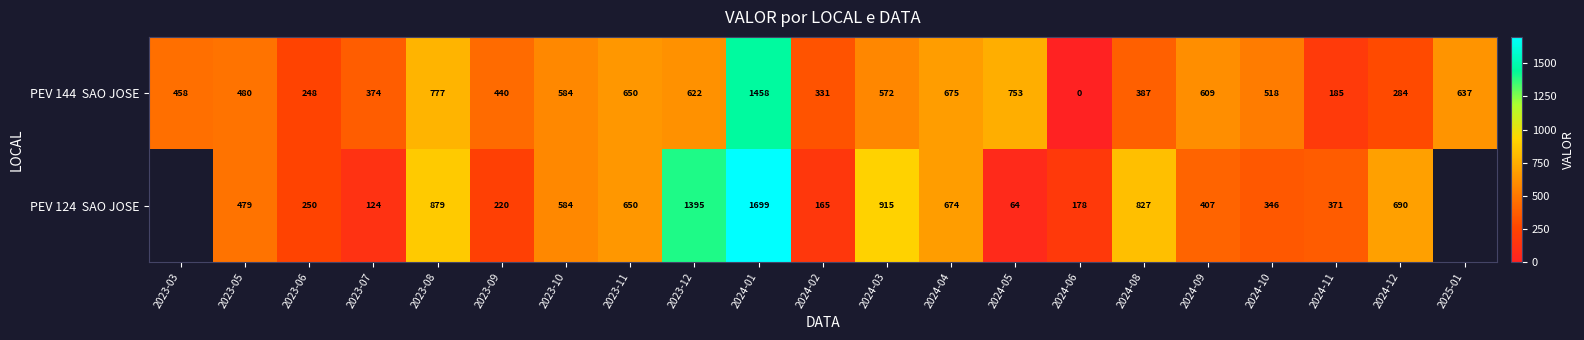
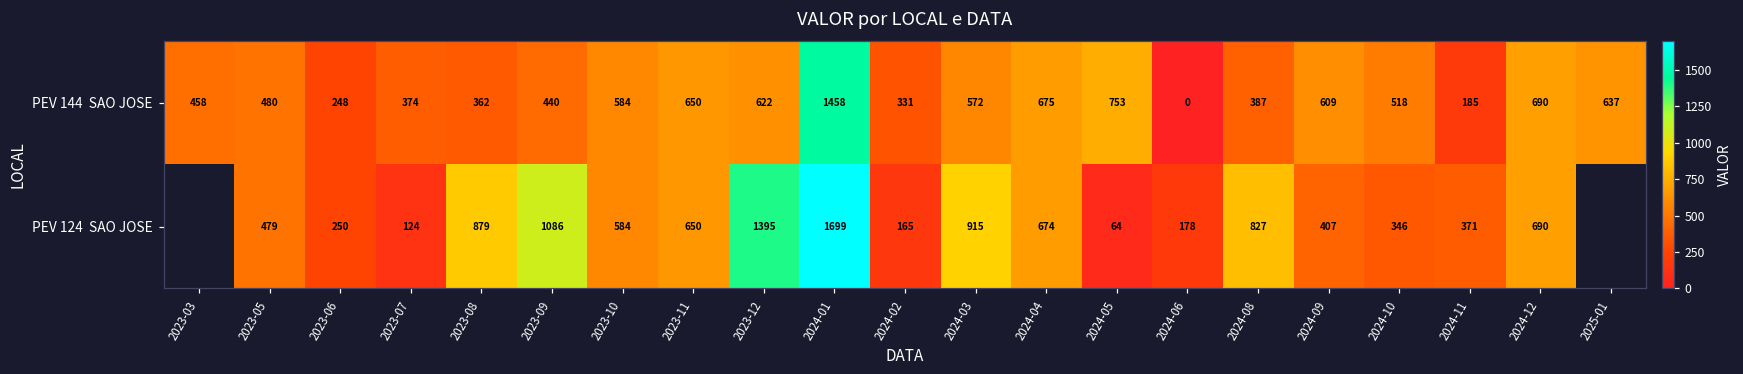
  {
    "PEV 144 SAO JOSE": {
      "2023-03": 458,
      "2023-05": 480,
      "2023-06": 248,
      "2023-07": 374,
-     "2023-08": 777,
+     "2023-08": 362,
      "2023-09": 440,
      "2023-10": 584,
      "2023-11": 650,
      "2023-12": 622,
      "2024-01": 1458,
      "2024-02": 331,
      "2024-03": 572,
      "2024-04": 675,
      "2024-05": 753,
      "2024-06": 0,
      "2024-08": 387,
      "2024-09": 609,
      "2024-10": 518,
      "2024-11": 185,
-     "2024-12": 284,
+     "2024-12": 690,
      "2025-01": 637
    },
    "PEV 124 SAO JOSE": {
      "2023-05": 479,
      "2023-06": 250,
      "2023-07": 124,
      "2023-08": 879,
-     "2023-09": 220,
+     "2023-09": 1086,
      "2023-10": 584,
      "2023-11": 650,
      "2023-12": 1395,
      "2024-01": 1699,
      "2024-02": 165,
      "2024-03": 915,
      "2024-04": 674,
      "2024-05": 64,
      "2024-06": 178,
      "2024-08": 827,
      "2024-09": 407,
      "2024-10": 346,
      "2024-11": 371,
      "2024-12": 690
    }
  }
